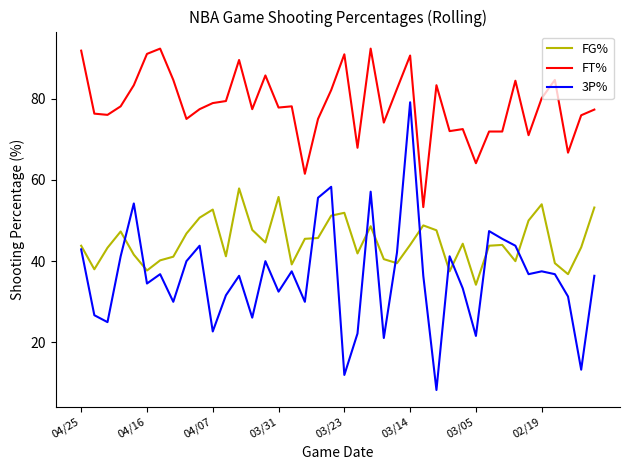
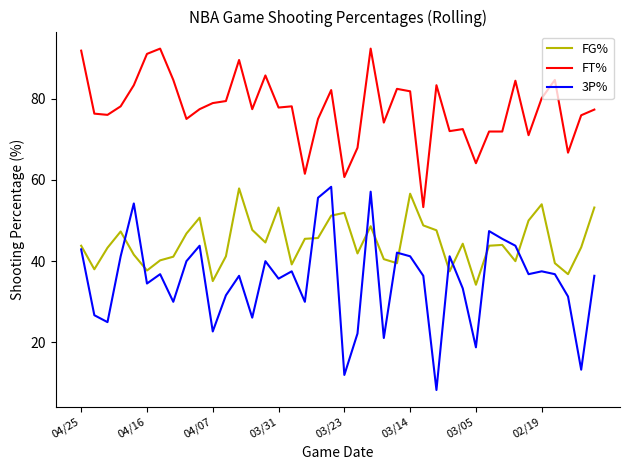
  {
    "FG%": {
      "04/25": 44,
      "04/16": 38,
-     "04/07": 53,
-     "03/31": 56,
+     "04/07": 35,
+     "03/31": 53,
      "03/23": 52,
-     "03/14": 44,
+     "03/14": 57,
      "03/05": 34,
      "02/19": 54
    },
    "FT%": {
      "04/25": 92,
      "04/16": 91,
      "04/07": 79,
      "03/31": 78,
-     "03/23": 91,
-     "03/14": 91,
+     "03/23": 61,
+     "03/14": 82,
      "03/05": 64,
      "02/19": 80
    },
    "3P%": {
      "04/25": 43,
      "04/16": 35,
      "04/07": 23,
-     "03/31": 33,
+     "03/31": 36,
      "03/23": 12,
-     "03/14": 79,
-     "03/05": 22,
+     "03/14": 41,
+     "03/05": 19,
      "02/19": 38
    }
  }
